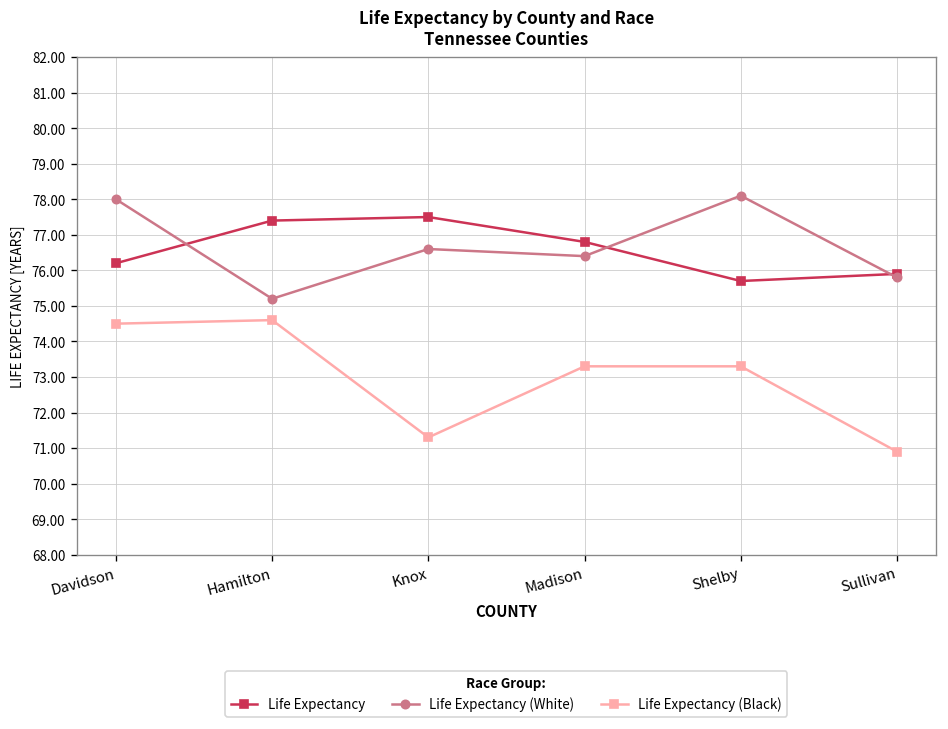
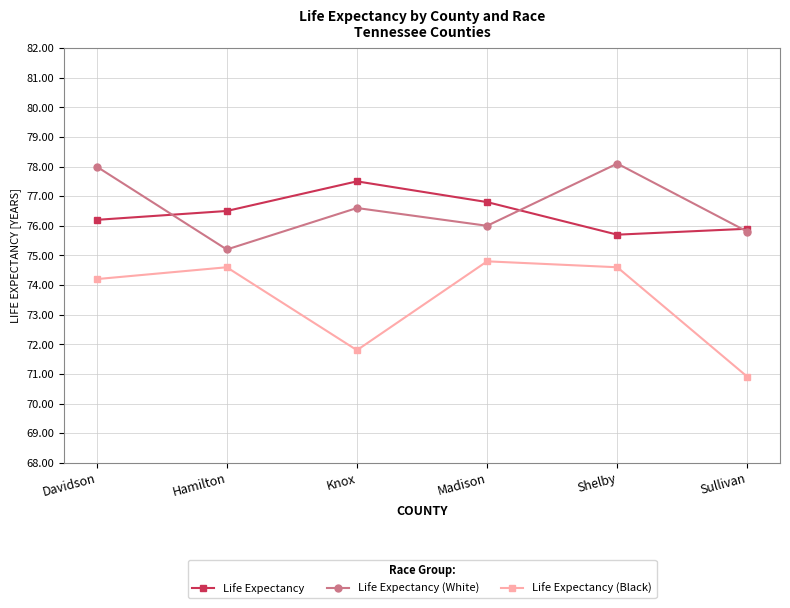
  {
    "Life Expectancy": {
      "Davidson": 76.2,
-     "Hamilton": 77.4,
+     "Hamilton": 76.5,
      "Knox": 77.5,
      "Madison": 76.8,
      "Shelby": 75.7,
      "Sullivan": 75.9
    },
    "Life Expectancy (White)": {
      "Davidson": 78.0,
      "Hamilton": 75.2,
      "Knox": 76.6,
-     "Madison": 76.4,
+     "Madison": 76.0,
      "Shelby": 78.1,
      "Sullivan": 75.8
    },
    "Life Expectancy (Black)": {
-     "Davidson": 74.5,
+     "Davidson": 74.2,
      "Hamilton": 74.6,
-     "Knox": 71.3,
-     "Madison": 73.3,
-     "Shelby": 73.3,
+     "Knox": 71.8,
+     "Madison": 74.8,
+     "Shelby": 74.6,
      "Sullivan": 70.9
    }
  }
